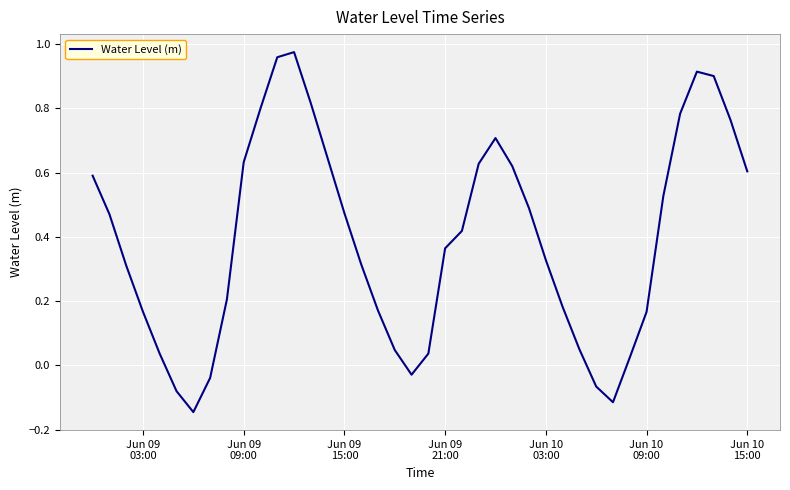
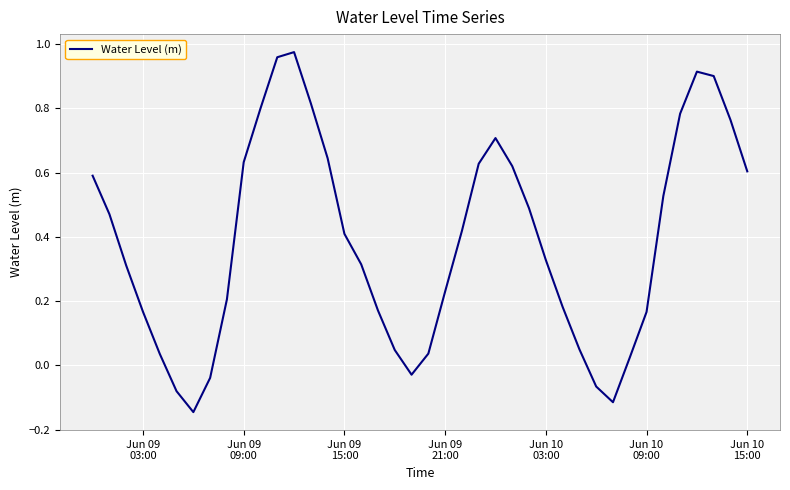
  {
    "Jun 09 03:00": 0.17,
    "Jun 09 09:00": 0.63,
-   "Jun 09 15:00": 0.47,
-   "Jun 09 21:00": 0.36,
+   "Jun 09 15:00": 0.41,
+   "Jun 09 21:00": 0.23,
    "Jun 10 03:00": 0.33,
    "Jun 10 09:00": 0.17,
    "Jun 10 15:00": 0.60
  }
